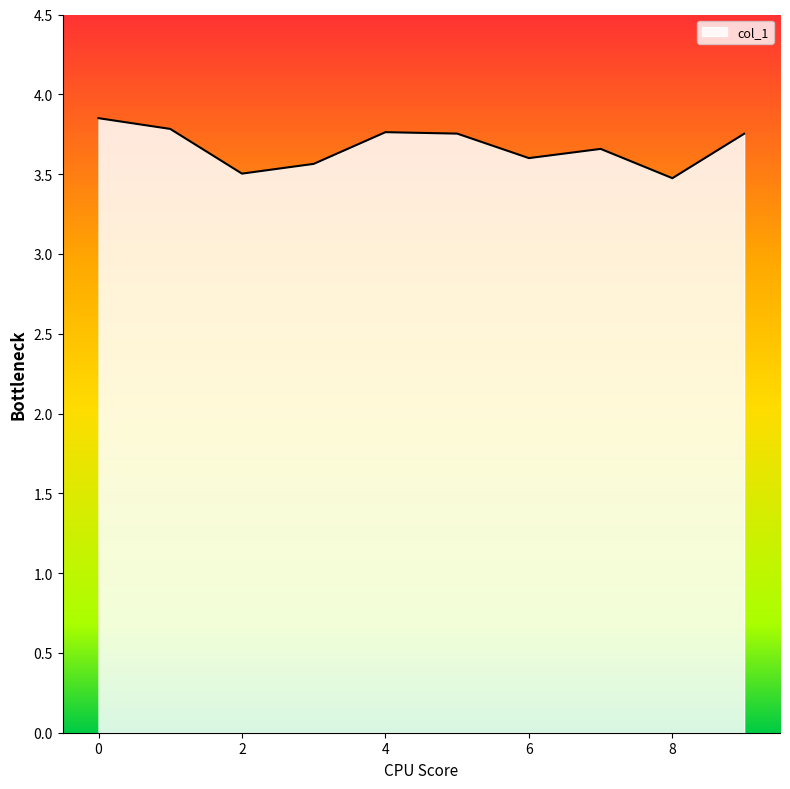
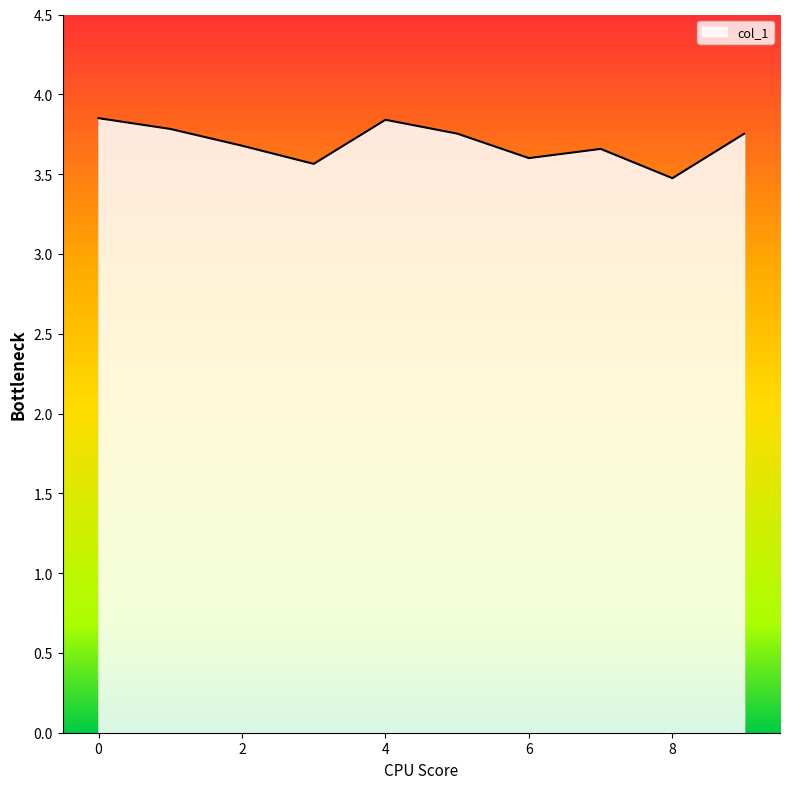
  {
    "0": 3.85,
-   "2": 3.50,
-   "4": 3.76,
+   "2": 3.68,
+   "4": 3.84,
    "6": 3.60,
    "8": 3.47
  }
